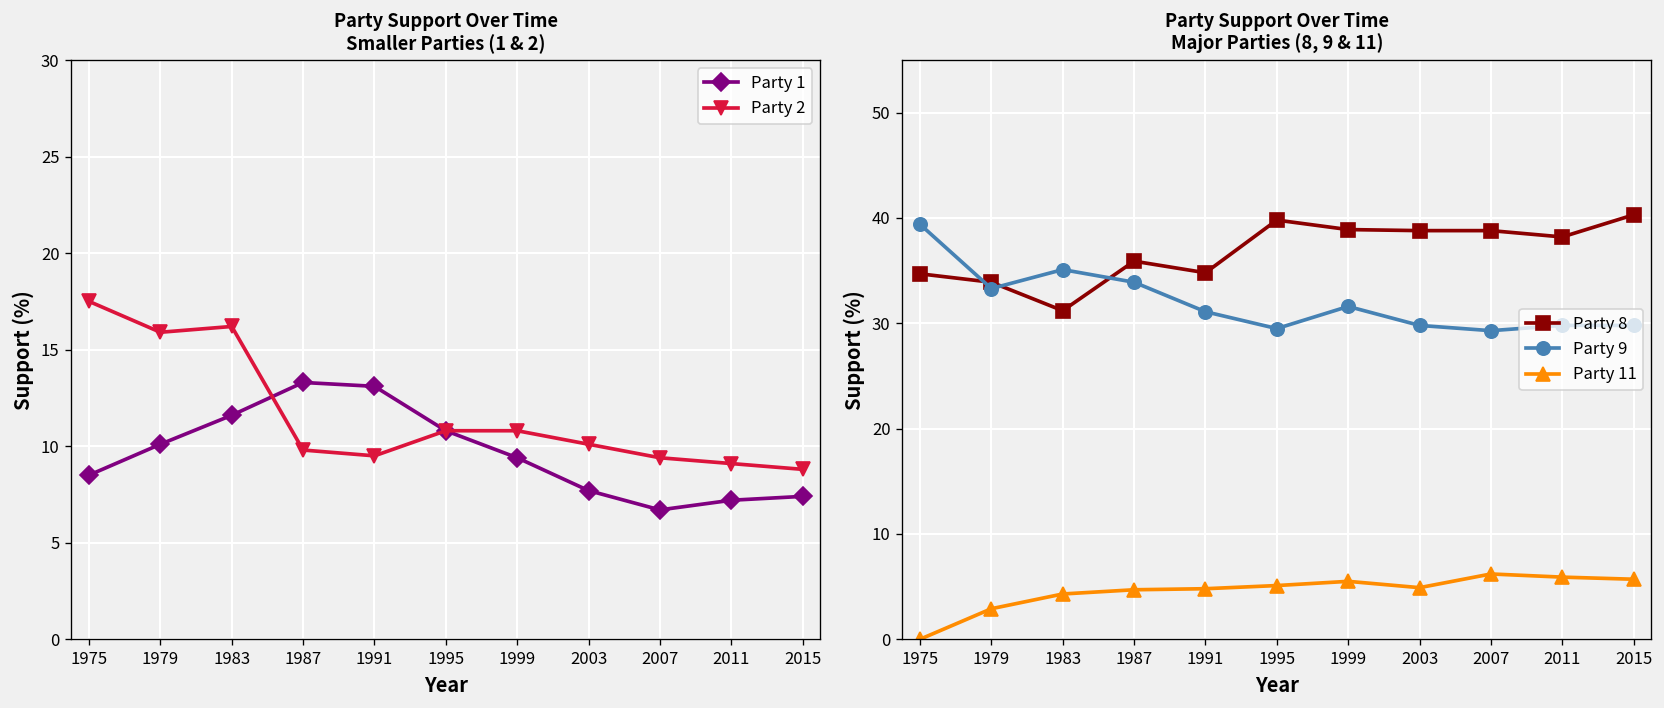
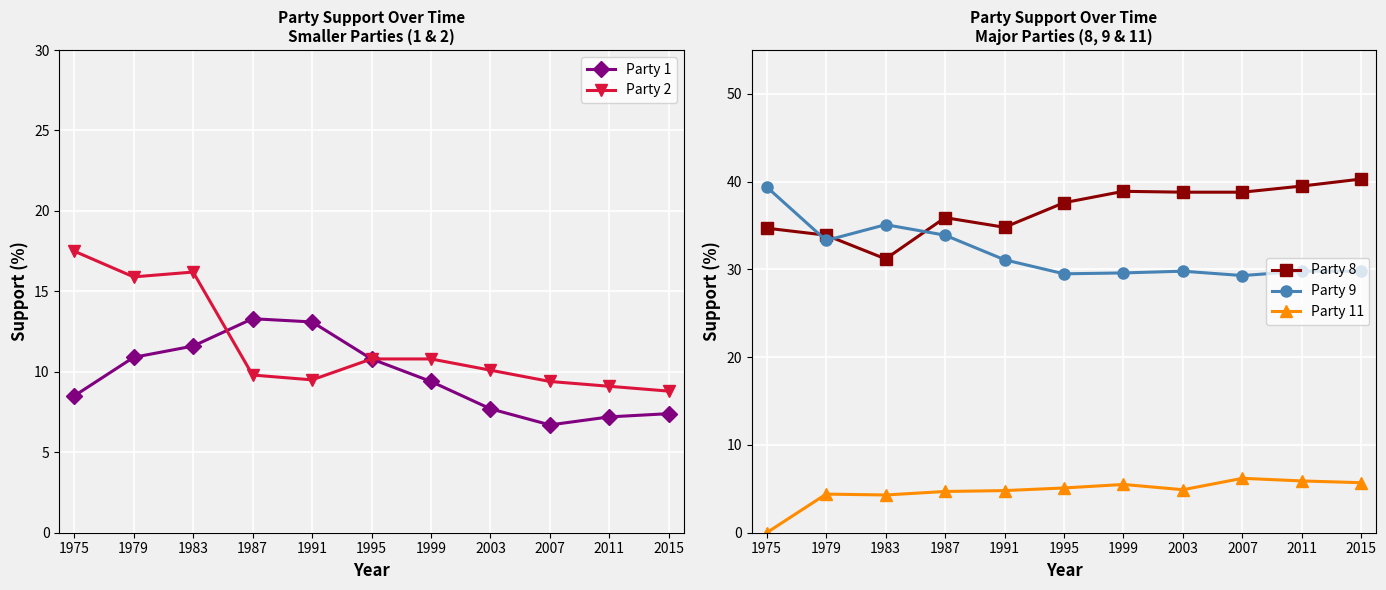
  {
    "Party Support Over Time Smaller Parties (1 & 2)": {
      "Party 1": {
        "1975": 8.5,
-       "1979": 10.1,
+       "1979": 10.9,
        "1983": 11.6,
        "1987": 13.3,
        "1991": 13.1,
        "1999": 9.4,
        "2003": 7.7,
        "2007": 6.7,
        "2011": 7.2,
        "2015": 7.4
      },
      "Party 2": {
        "1975": 17.5,
        "1979": 15.9,
        "1983": 16.2,
        "1987": 9.8,
        "1991": 9.5,
        "1999": 10.8,
        "2003": 10.1,
        "2007": 9.4,
        "2011": 9.1,
        "2015": 8.8
      }
    },
    "Party Support Over Time Major Parties (8, 9 & 11)": {
      "Party 8": {
        "1975": 35,
        "1979": 34,
        "1983": 31,
        "1987": 36,
        "1991": 35,
-       "1995": 40,
+       "1995": 38,
        "1999": 39,
        "2003": 39,
        "2007": 39,
-       "2011": 38,
+       "2011": 40,
        "2015": 40
      },
      "Party 9": {
        "1975": 39,
        "1979": 33,
        "1983": 35,
        "1987": 34,
        "1991": 31,
        "1995": 30,
-       "1999": 32,
+       "1999": 30,
        "2003": 30,
        "2007": 29
      },
      "Party 11": {
        "1975": 0,
-       "1979": 3,
+       "1979": 4,
        "1983": 4,
        "1987": 5,
        "1991": 5,
        "1995": 5,
        "1999": 6,
        "2003": 5,
        "2007": 6,
        "2011": 6,
        "2015": 6
      }
    }
  }
